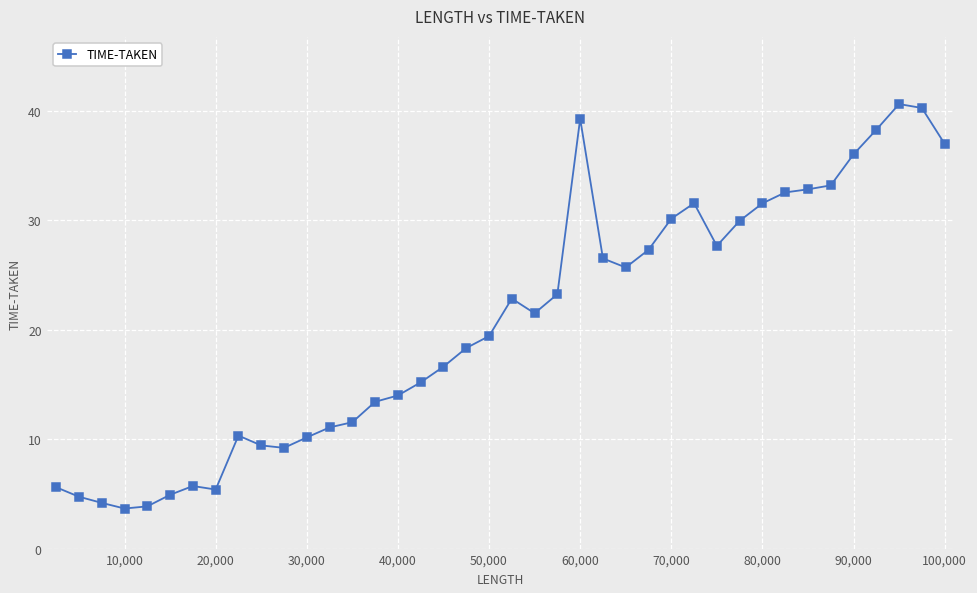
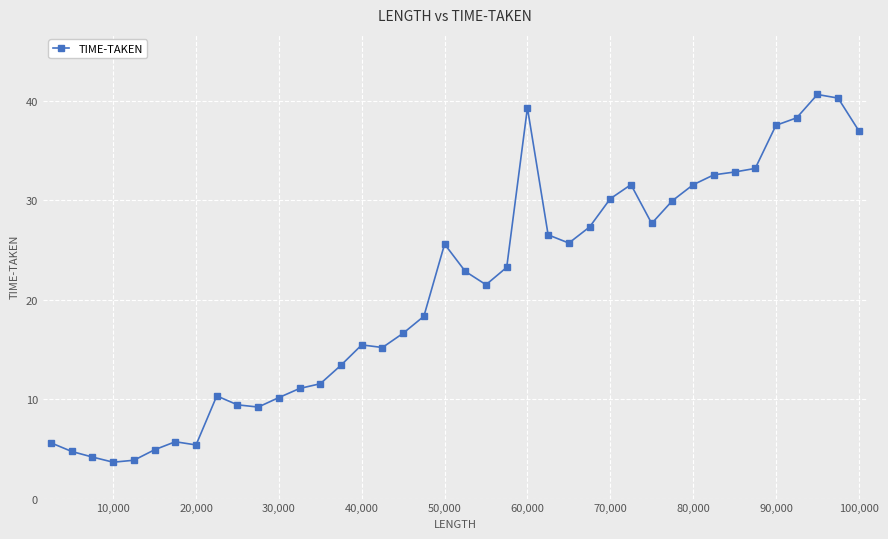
  {
    "10,000": 4,
    "20,000": 5,
    "30,000": 10,
-   "40,000": 14,
-   "50,000": 19,
+   "40,000": 15,
+   "50,000": 26,
    "60,000": 39,
    "70,000": 30,
    "80,000": 32,
-   "90,000": 36,
+   "90,000": 38,
    "100,000": 37
  }
